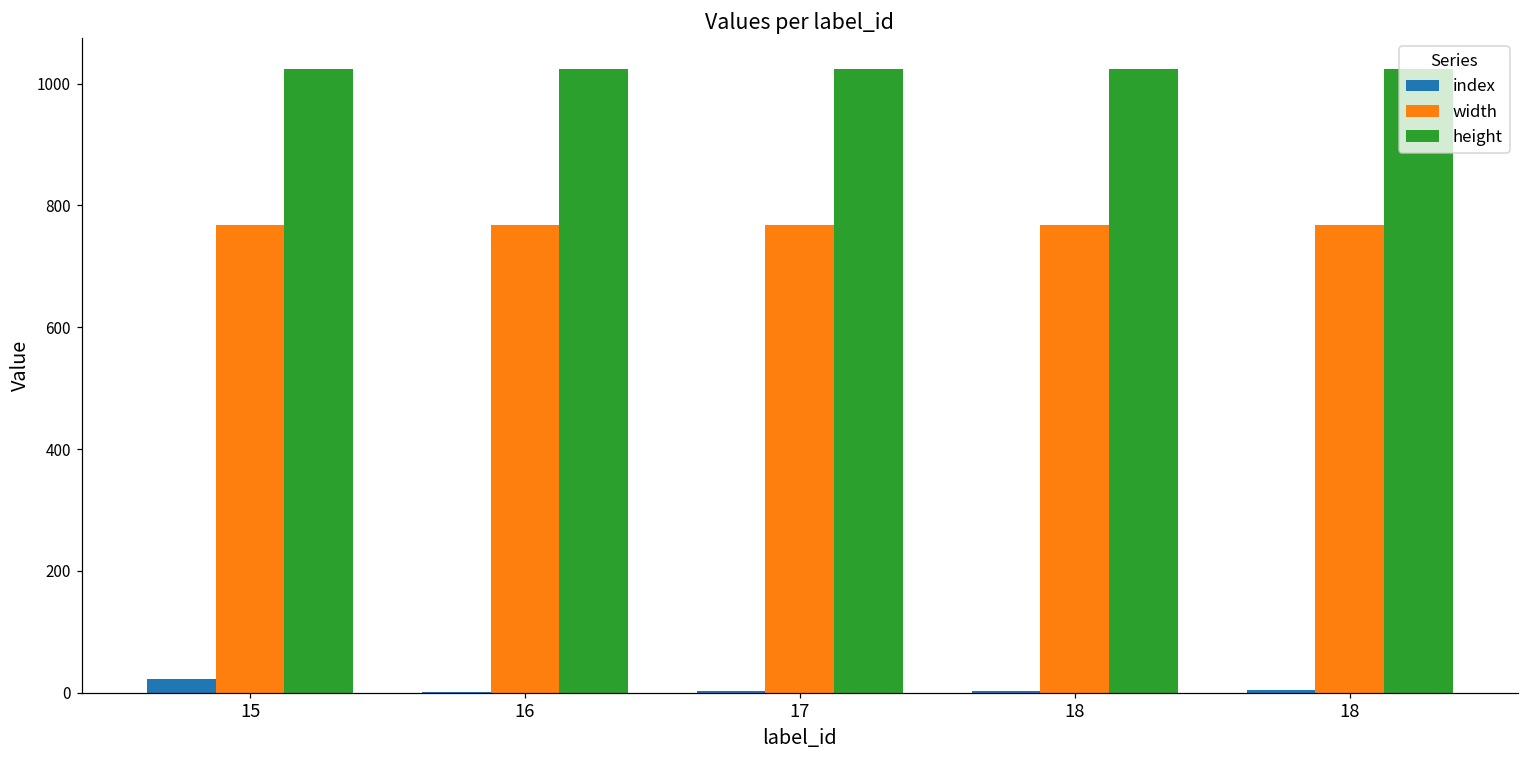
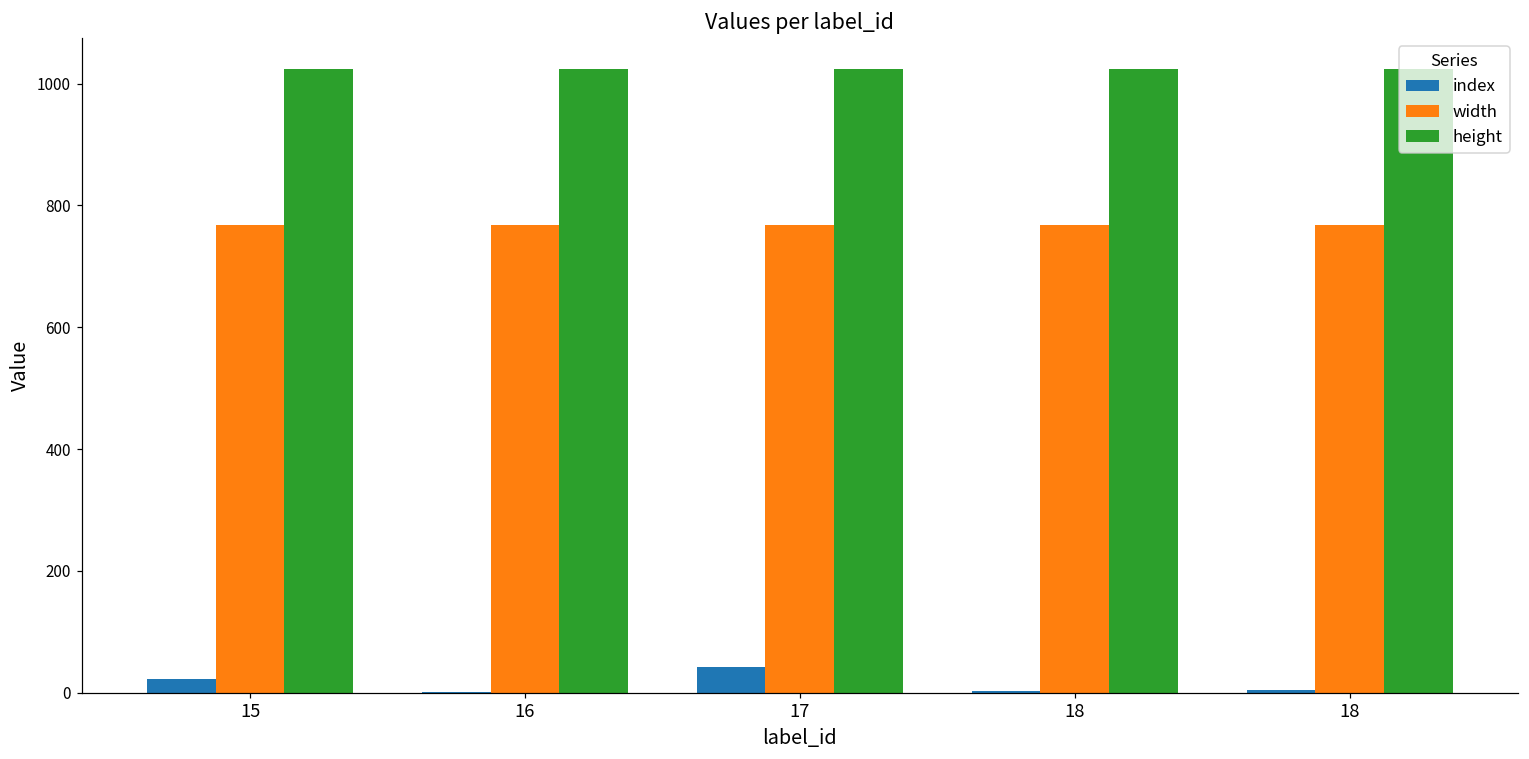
  {
    "index": {
      "15": 20,
-     "17": 0
+     "17": 40
    },
    "width": {
      "15": 770,
      "16": 770,
      "17": 770
    },
    "height": {
      "15": 1020,
      "16": 1020,
      "17": 1020
    }
  }
